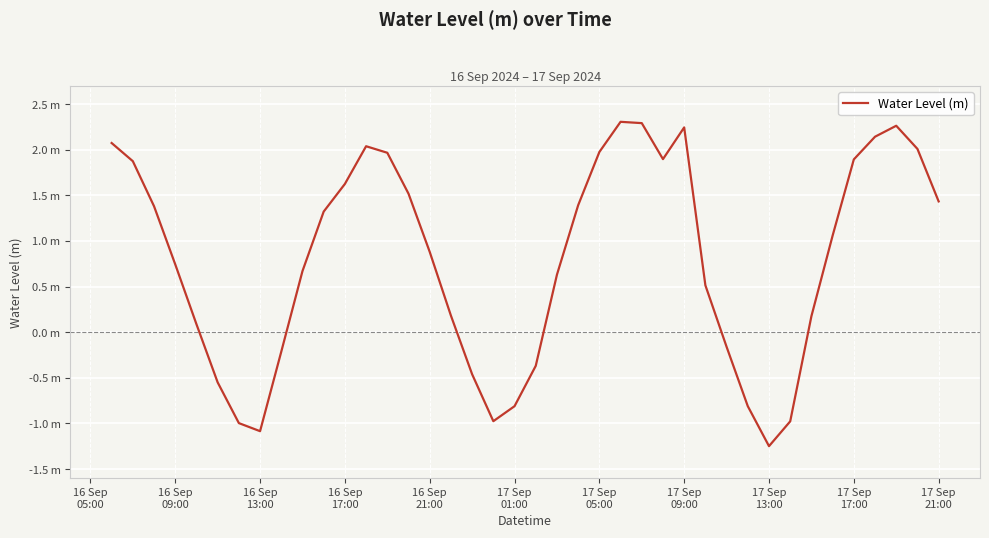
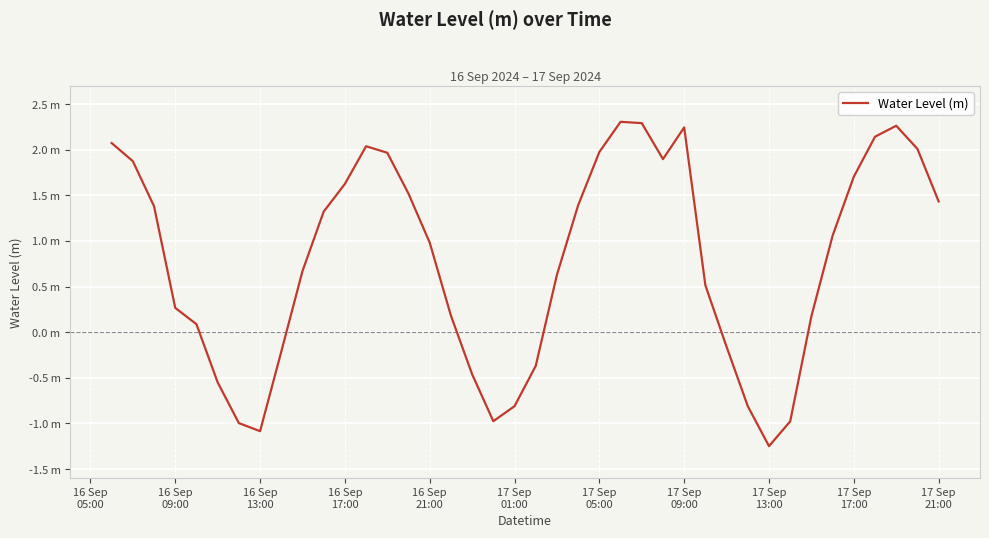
  {
-   "16 Sep 09:00": "0.7 m",
+   "16 Sep 09:00": "0.3 m",
    "16 Sep 13:00": "-1.1 m",
    "16 Sep 17:00": "1.6 m",
-   "16 Sep 21:00": "0.9 m",
+   "16 Sep 21:00": "1.0 m",
    "17 Sep 01:00": "-0.8 m",
    "17 Sep 05:00": "2.0 m",
    "17 Sep 09:00": "2.2 m",
    "17 Sep 13:00": "-1.2 m",
-   "17 Sep 17:00": "1.9 m",
+   "17 Sep 17:00": "1.7 m",
    "17 Sep 21:00": "1.4 m"
  }
